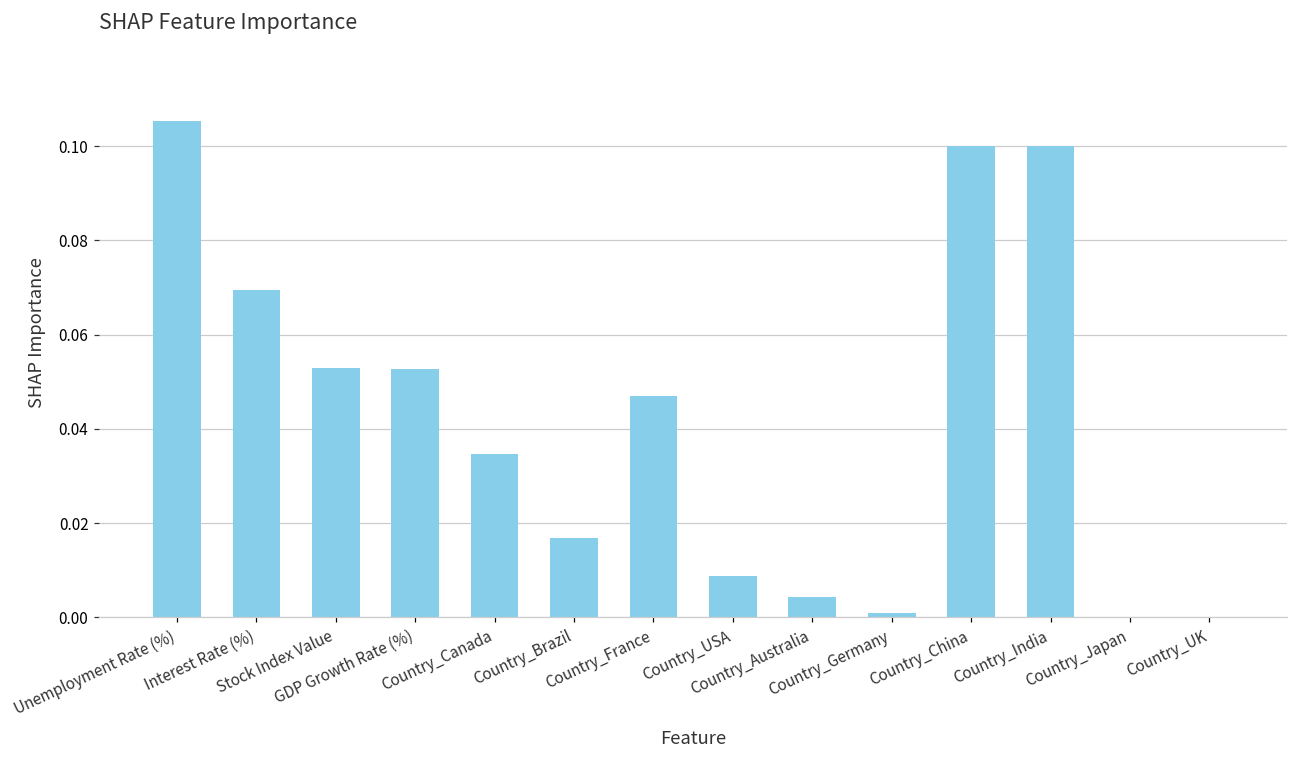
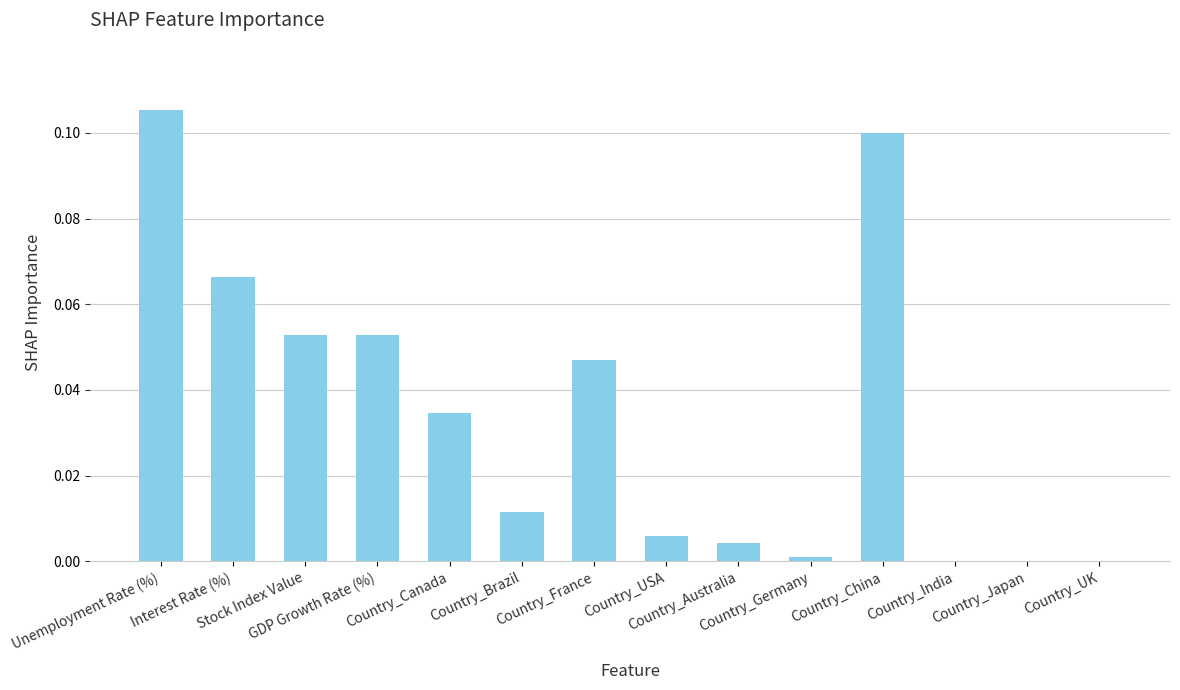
  {
    "Unemployment Rate (%)": 0.105,
-   "Interest Rate (%)": 0.070,
+   "Interest Rate (%)": 0.066,
    "Stock Index Value": 0.053,
    "GDP Growth Rate (%)": 0.053,
    "Country_Canada": 0.035,
-   "Country_Brazil": 0.017,
+   "Country_Brazil": 0.012,
    "Country_France": 0.047,
-   "Country_USA": 0.009,
+   "Country_USA": 0.006,
    "Country_Australia": 0.004,
    "Country_Germany": 0.001,
    "Country_China": 0.100,
-   "Country_India": 0.1,
+   "Country_India": 0.0,
    "Country_Japan": 0.000,
    "Country_UK": 0.000
  }
